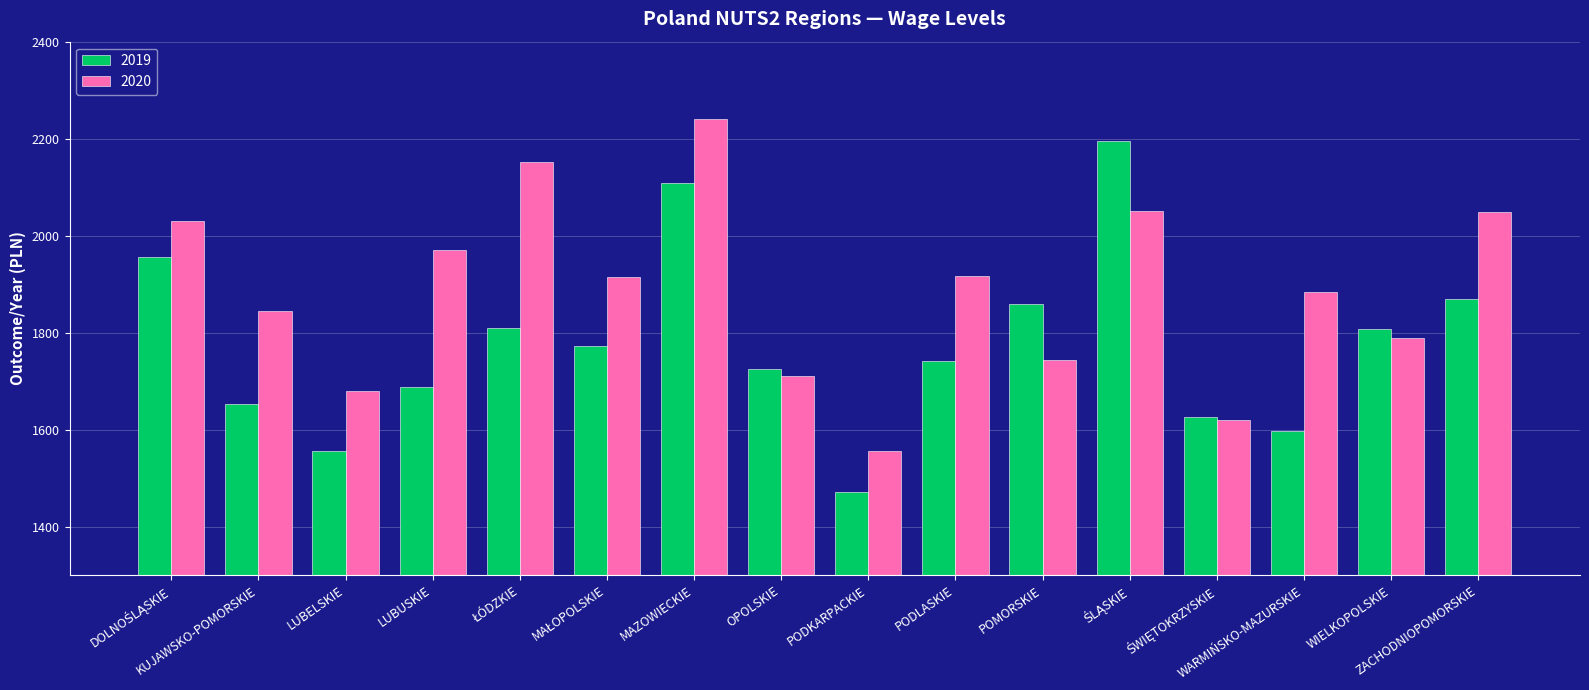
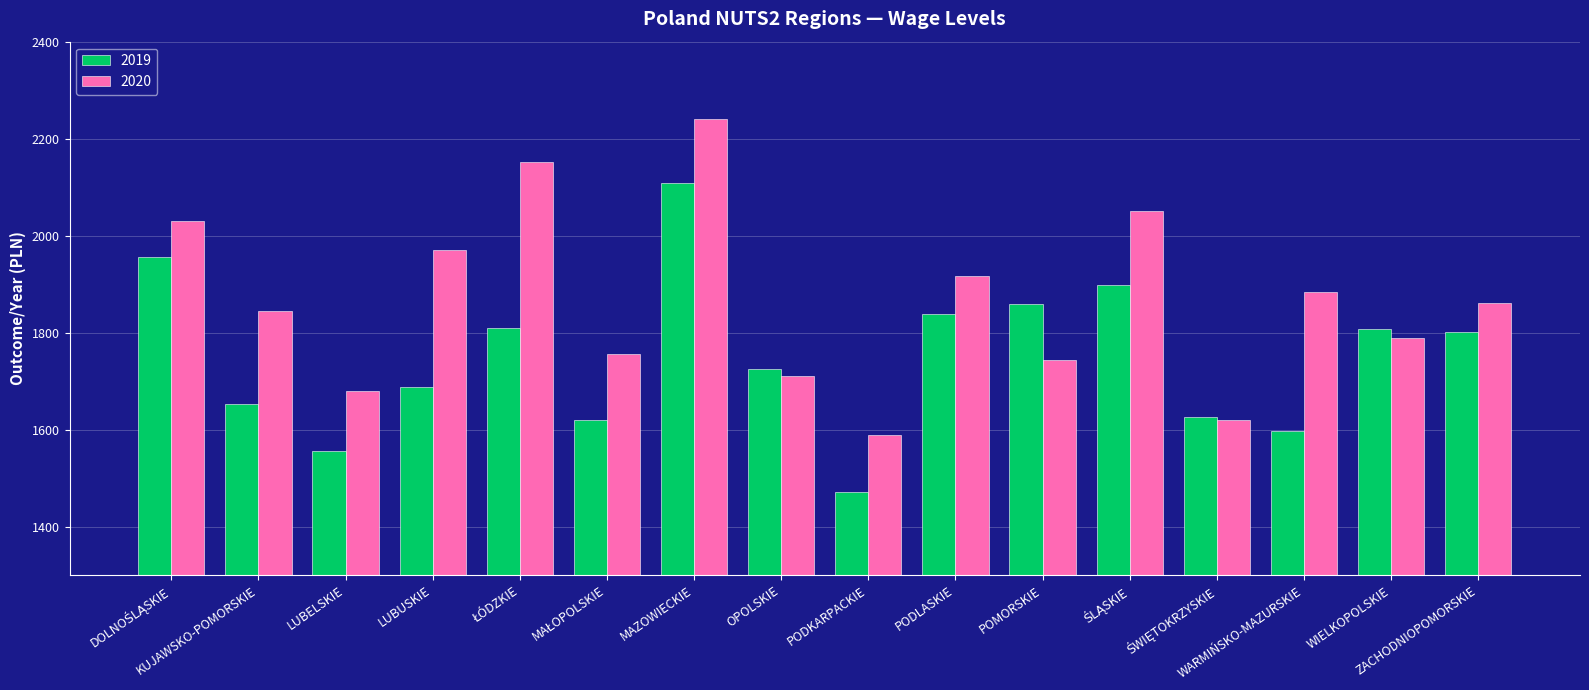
  {
    "2019": {
      "DOLNOŚLĄSKIE": 1960,
      "KUJAWSKO-POMORSKIE": 1650,
      "LUBELSKIE": 1560,
      "LUBUSKIE": 1690,
      "ŁÓDZKIE": 1810,
-     "MAŁOPOLSKIE": 1770,
+     "MAŁOPOLSKIE": 1620,
      "MAZOWIECKIE": 2110,
      "OPOLSKIE": 1730,
      "PODKARPACKIE": 1470,
-     "PODLASKIE": 1740,
+     "PODLASKIE": 1840,
      "POMORSKIE": 1860,
-     "ŚLĄSKIE": 2200,
+     "ŚLĄSKIE": 1900,
      "ŚWIĘTOKRZYSKIE": 1630,
      "WARMIŃSKO-MAZURSKIE": 1600,
      "WIELKOPOLSKIE": 1810,
-     "ZACHODNIOPOMORSKIE": 1870
+     "ZACHODNIOPOMORSKIE": 1800
    },
    "2020": {
      "DOLNOŚLĄSKIE": 2030,
      "KUJAWSKO-POMORSKIE": 1850,
      "LUBELSKIE": 1680,
      "LUBUSKIE": 1970,
      "ŁÓDZKIE": 2150,
-     "MAŁOPOLSKIE": 1910,
+     "MAŁOPOLSKIE": 1760,
      "MAZOWIECKIE": 2240,
      "OPOLSKIE": 1710,
-     "PODKARPACKIE": 1560,
+     "PODKARPACKIE": 1590,
      "PODLASKIE": 1920,
      "POMORSKIE": 1740,
      "ŚLĄSKIE": 2050,
      "ŚWIĘTOKRZYSKIE": 1620,
      "WARMIŃSKO-MAZURSKIE": 1880,
      "WIELKOPOLSKIE": 1790,
-     "ZACHODNIOPOMORSKIE": 2050
+     "ZACHODNIOPOMORSKIE": 1860
    }
  }
